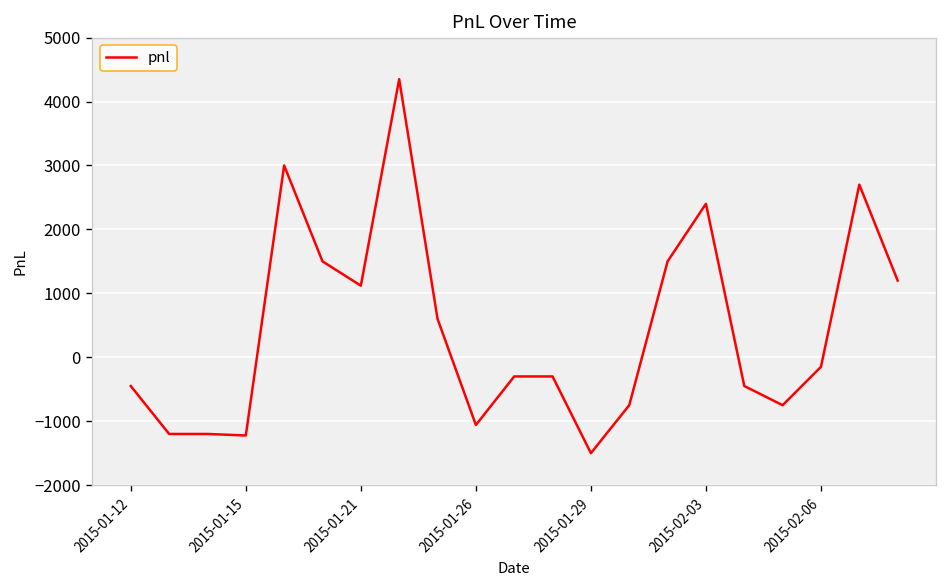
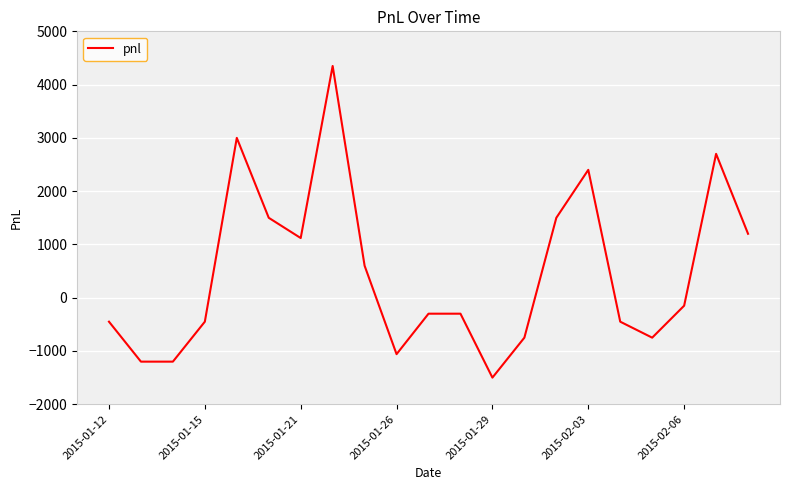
  {
    "2015-01-12": -500,
-   "2015-01-15": -1200,
+   "2015-01-15": -500,
    "2015-01-21": 1100,
    "2015-01-26": -1100,
    "2015-01-29": -1500,
    "2015-02-03": 2400,
    "2015-02-06": -200
  }
